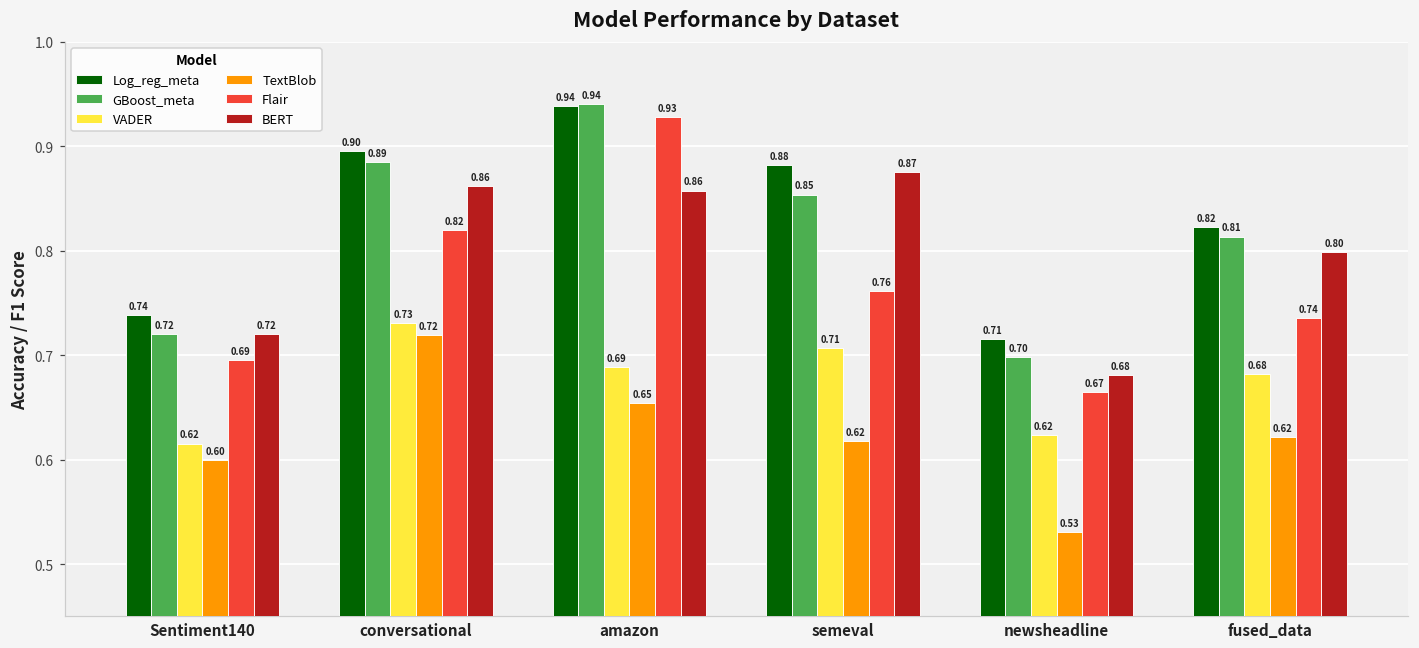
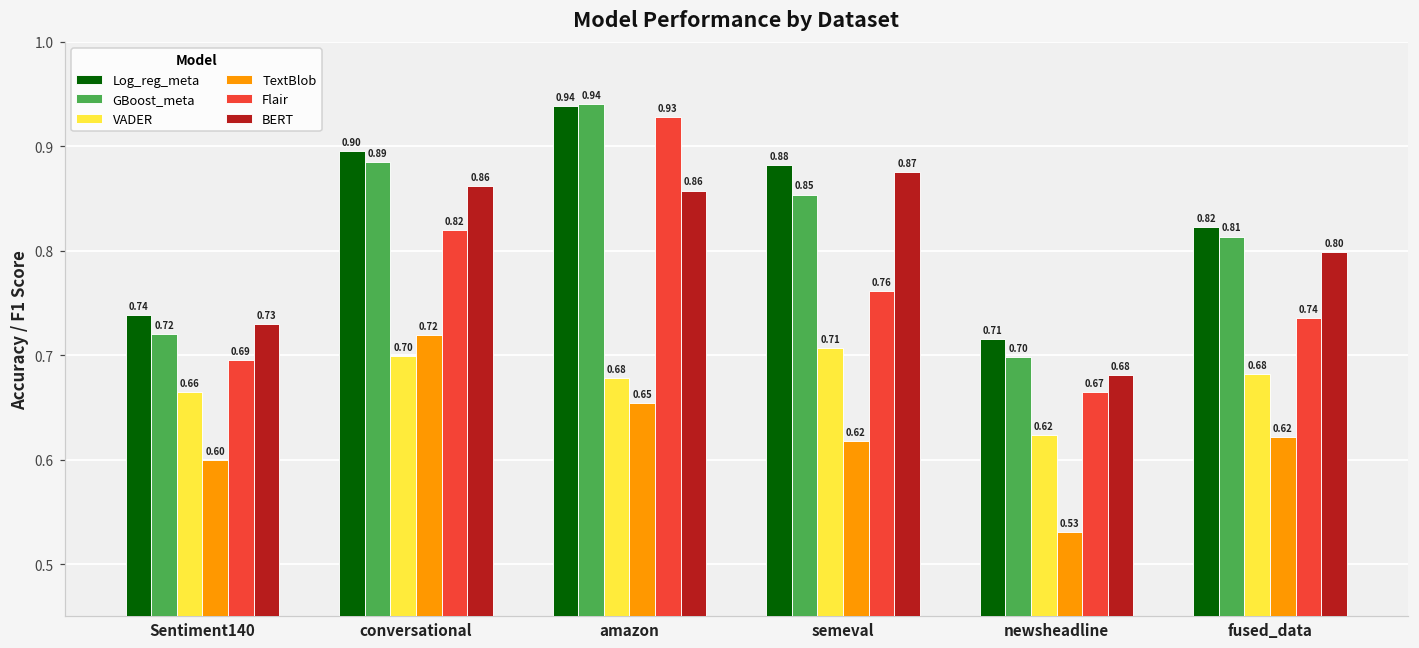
  {
    "Log_reg_meta": {
      "Sentiment140": 0.74,
      "conversational": 0.90,
      "amazon": 0.94,
      "semeval": 0.88,
      "newsheadline": 0.71,
      "fused_data": 0.82
    },
    "GBoost_meta": {
      "Sentiment140": 0.72,
      "conversational": 0.89,
      "amazon": 0.94,
      "semeval": 0.85,
      "newsheadline": 0.70,
      "fused_data": 0.81
    },
    "VADER": {
-     "Sentiment140": 0.62,
-     "conversational": 0.73,
-     "amazon": 0.69,
+     "Sentiment140": 0.66,
+     "conversational": 0.70,
+     "amazon": 0.68,
      "semeval": 0.71,
      "newsheadline": 0.62,
      "fused_data": 0.68
    },
    "TextBlob": {
      "Sentiment140": 0.60,
      "conversational": 0.72,
      "amazon": 0.65,
      "semeval": 0.62,
      "newsheadline": 0.53,
      "fused_data": 0.62
    },
    "Flair": {
      "Sentiment140": 0.69,
      "conversational": 0.82,
      "amazon": 0.93,
      "semeval": 0.76,
      "newsheadline": 0.67,
      "fused_data": 0.74
    },
    "BERT": {
-     "Sentiment140": 0.72,
+     "Sentiment140": 0.73,
      "conversational": 0.86,
      "amazon": 0.86,
      "semeval": 0.87,
      "newsheadline": 0.68,
      "fused_data": 0.80
    }
  }
